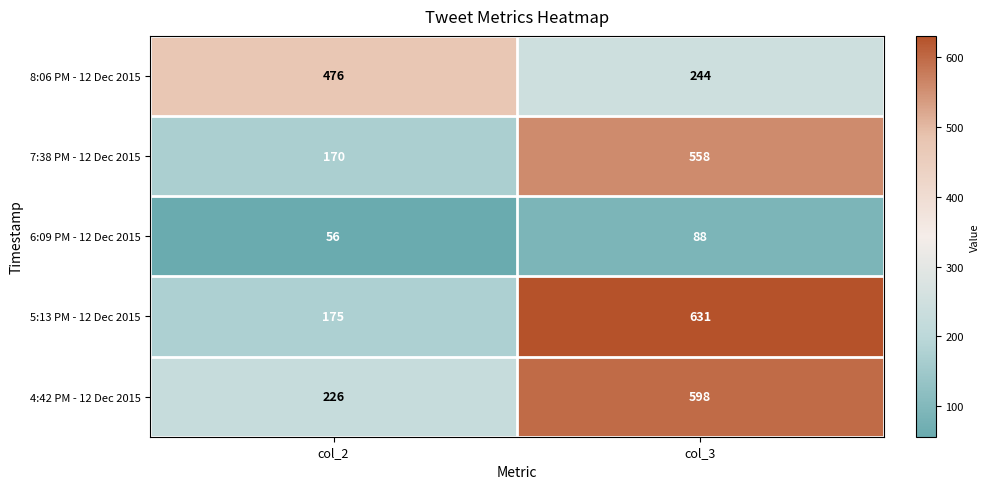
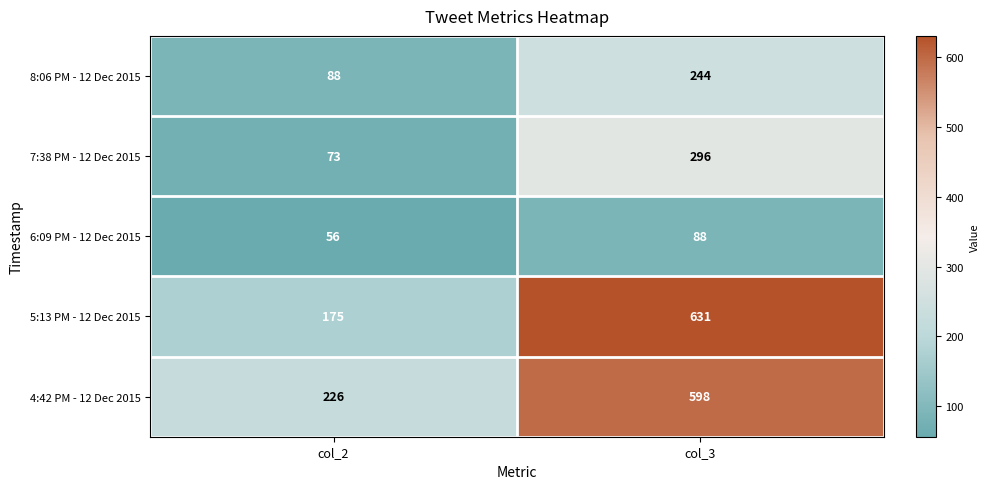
  {
    "8:06 PM - 12 Dec 2015": {
-     "col_2": 476,
+     "col_2": 88,
      "col_3": 244
    },
    "7:38 PM - 12 Dec 2015": {
-     "col_2": 170,
-     "col_3": 558
+     "col_2": 73,
+     "col_3": 296
    },
    "6:09 PM - 12 Dec 2015": {
      "col_2": 56,
      "col_3": 88
    },
    "5:13 PM - 12 Dec 2015": {
      "col_2": 175,
      "col_3": 631
    },
    "4:42 PM - 12 Dec 2015": {
      "col_2": 226,
      "col_3": 598
    }
  }
